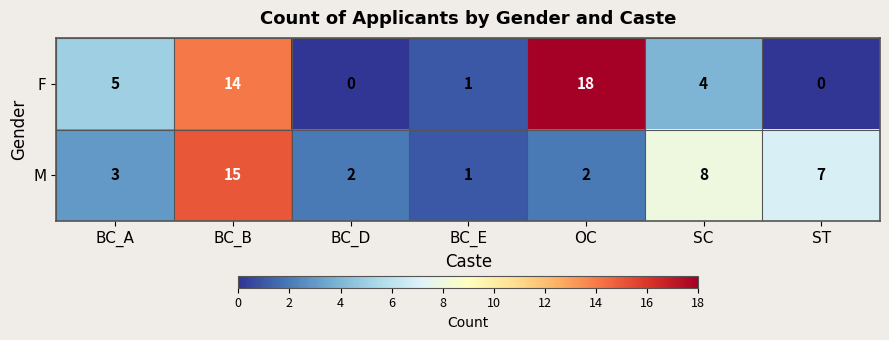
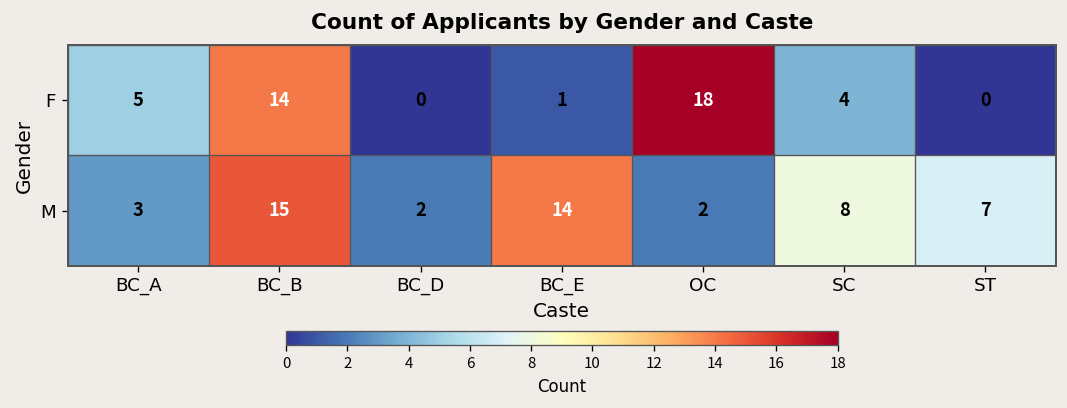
  {
    "F": {
      "BC_A": 5,
      "BC_B": 14,
      "BC_D": 0,
      "BC_E": 1,
      "OC": 18,
      "SC": 4,
      "ST": 0
    },
    "M": {
      "BC_A": 3,
      "BC_B": 15,
      "BC_D": 2,
-     "BC_E": 1,
+     "BC_E": 14,
      "OC": 2,
      "SC": 8,
      "ST": 7
    }
  }
